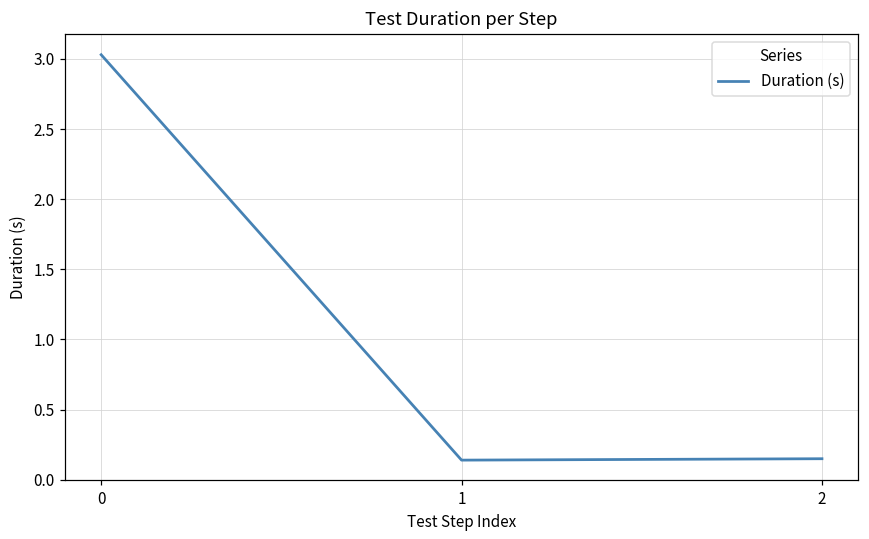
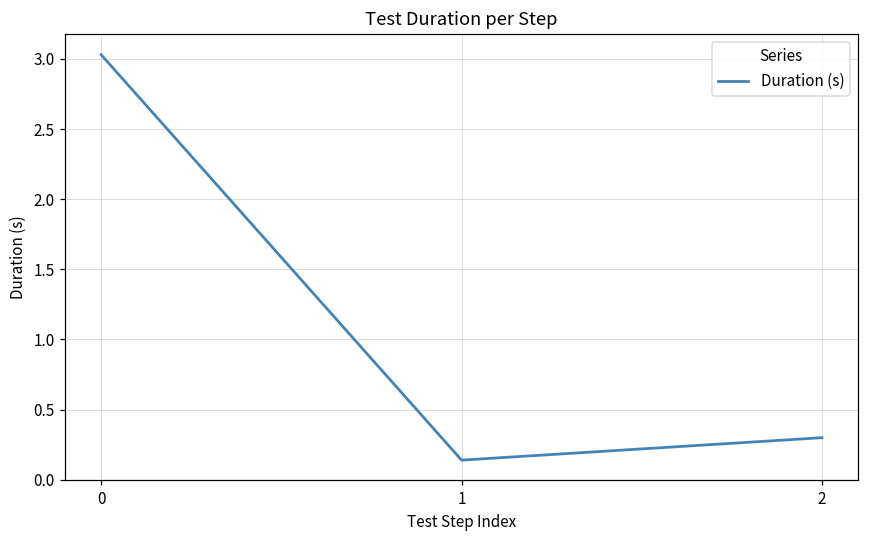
  {
    "0": 3.03,
    "1": 0.14,
-   "2": 0.15
+   "2": 0.30
  }
